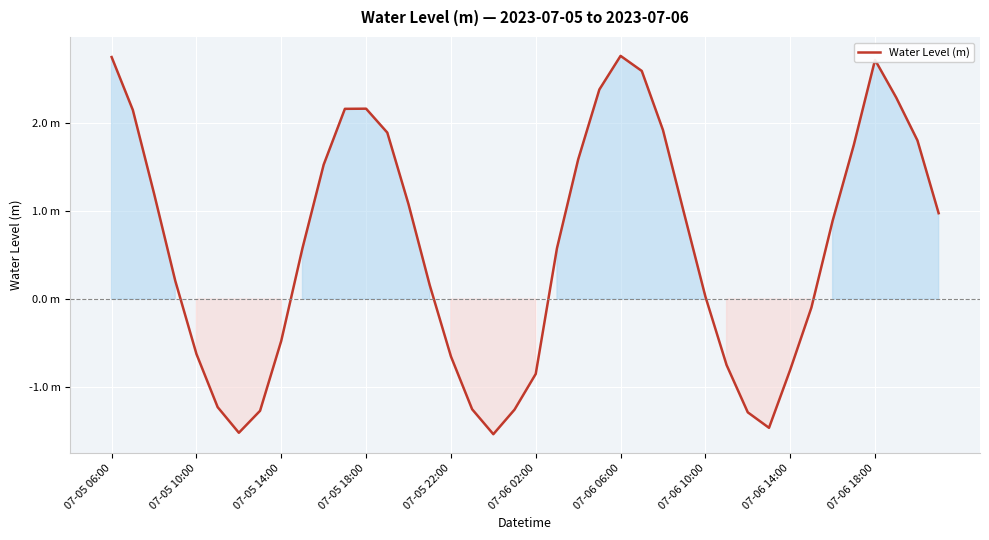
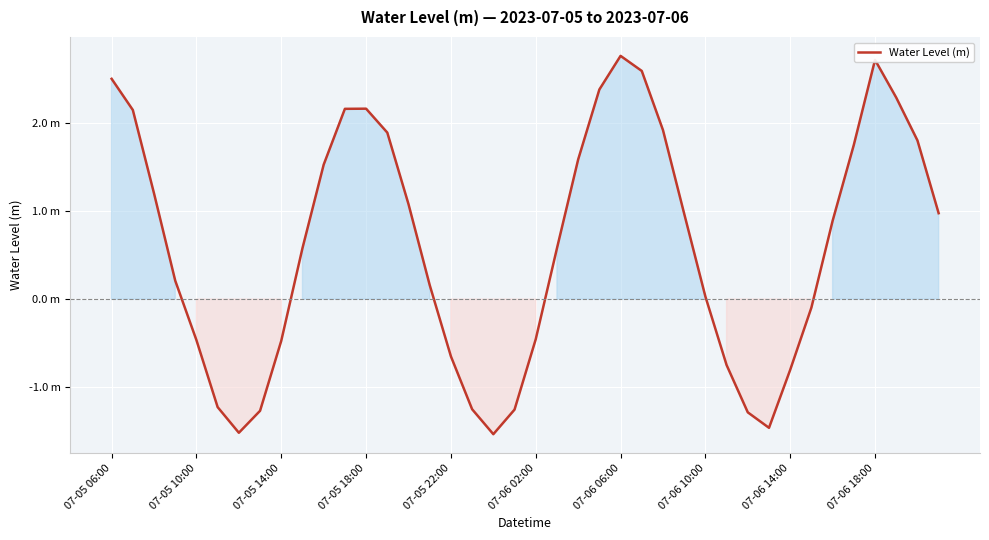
  {
-   "07-05 06:00": "2.8 m",
-   "07-05 10:00": "-0.6 m",
+   "07-05 06:00": "2.5 m",
+   "07-05 10:00": "-0.5 m",
    "07-05 14:00": "-0.5 m",
    "07-05 18:00": "2.2 m",
    "07-05 22:00": "-0.6 m",
-   "07-06 02:00": "-0.8 m",
+   "07-06 02:00": "-0.5 m",
    "07-06 06:00": "2.8 m",
    "07-06 10:00": "0.0 m",
    "07-06 14:00": "-0.8 m"
  }
